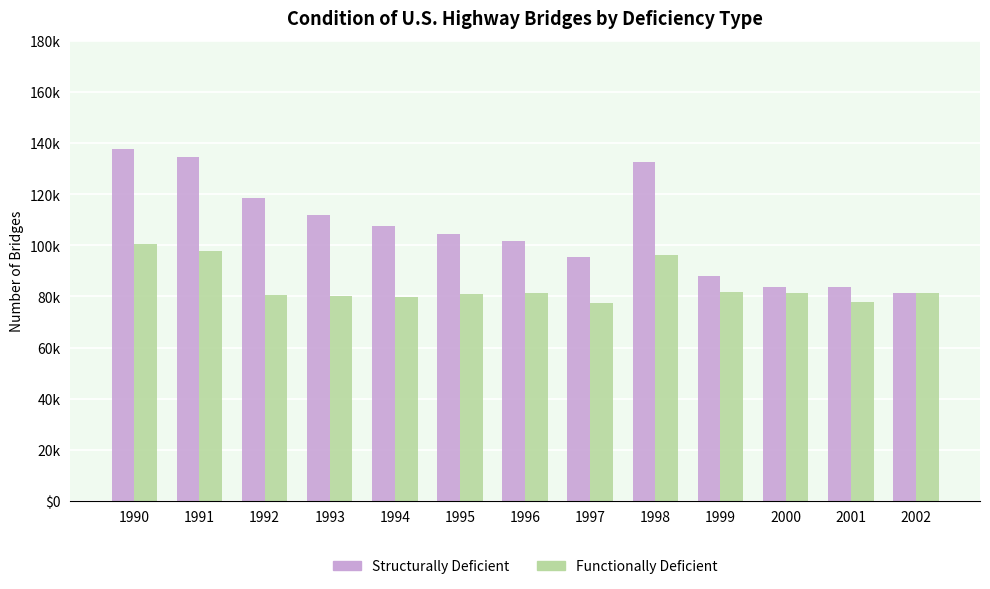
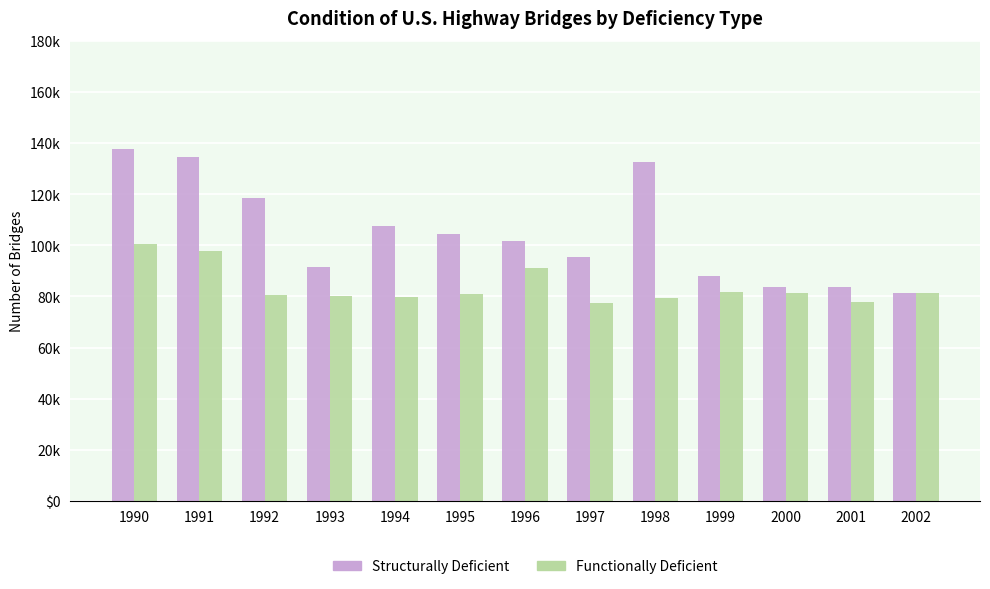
  {
    "Structurally Deficient": {
      "1990": 138000,
      "1991": 135000,
      "1992": 119000,
-     "1993": 112000,
+     "1993": 92000,
      "1994": 108000,
      "1995": 104000,
      "1996": 102000,
      "1997": 95000,
      "1998": 133000,
      "1999": 88000,
      "2000": 84000,
      "2001": 84000,
      "2002": 81000
    },
    "Functionally Deficient": {
      "1990": 100000,
      "1991": 98000,
      "1992": 80000,
      "1993": 80000,
      "1994": 80000,
      "1995": 81000,
-     "1996": 81000,
+     "1996": 91000,
      "1997": 77000,
-     "1998": 96000,
+     "1998": 80000,
      "1999": 82000,
      "2000": 82000,
      "2001": 78000,
      "2002": 82000
    }
  }
